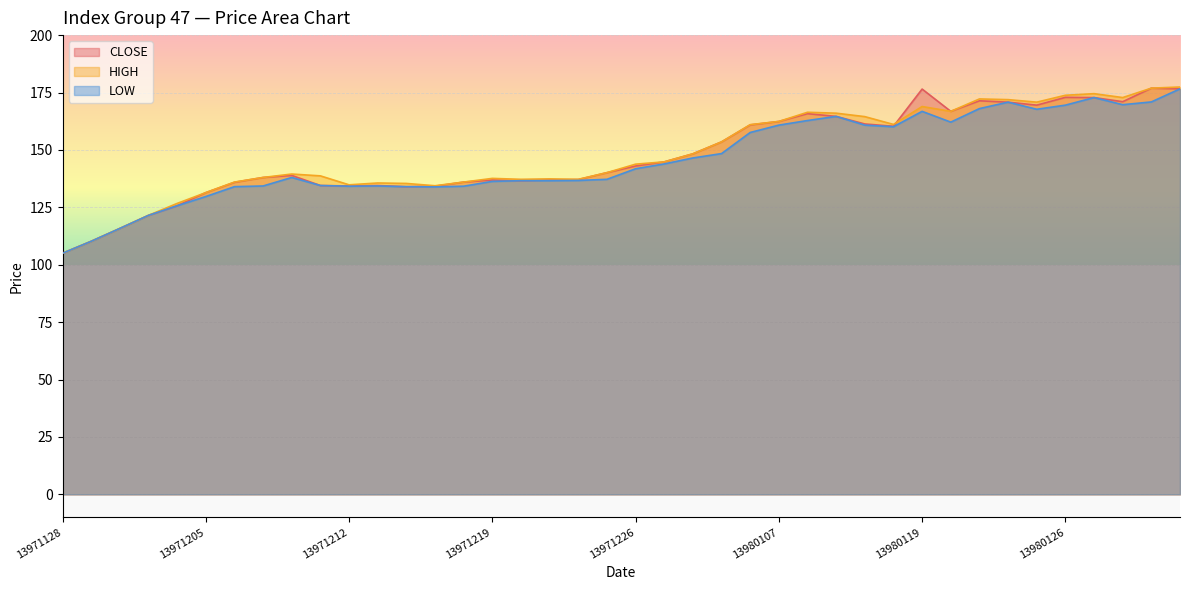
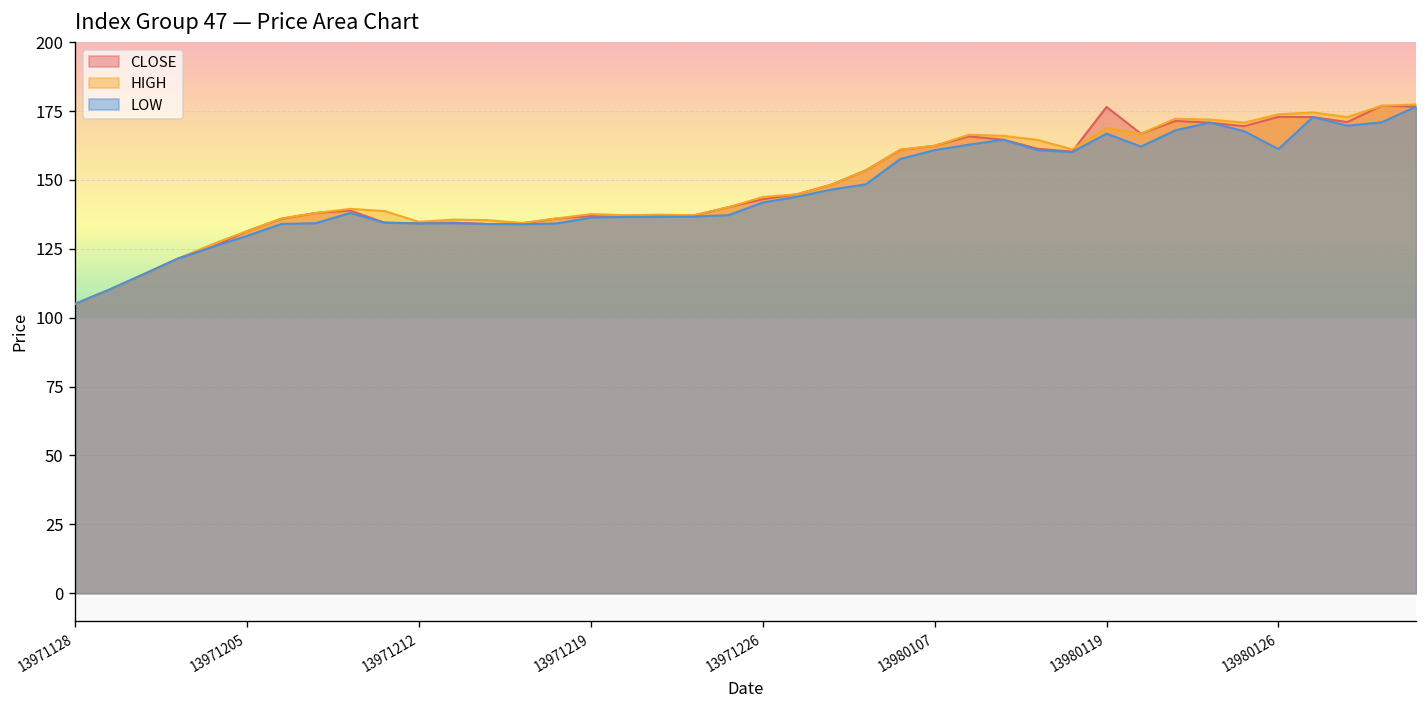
  {
    "CLOSE": {
      "13980119": 177
    },
    "HIGH": {
      "13980119": 169
    },
    "LOW": {
      "13971205": 130,
      "13971226": 142,
      "13980107": 161,
      "13980119": 167,
-     "13980126": 170
+     "13980126": 161
    }
  }
